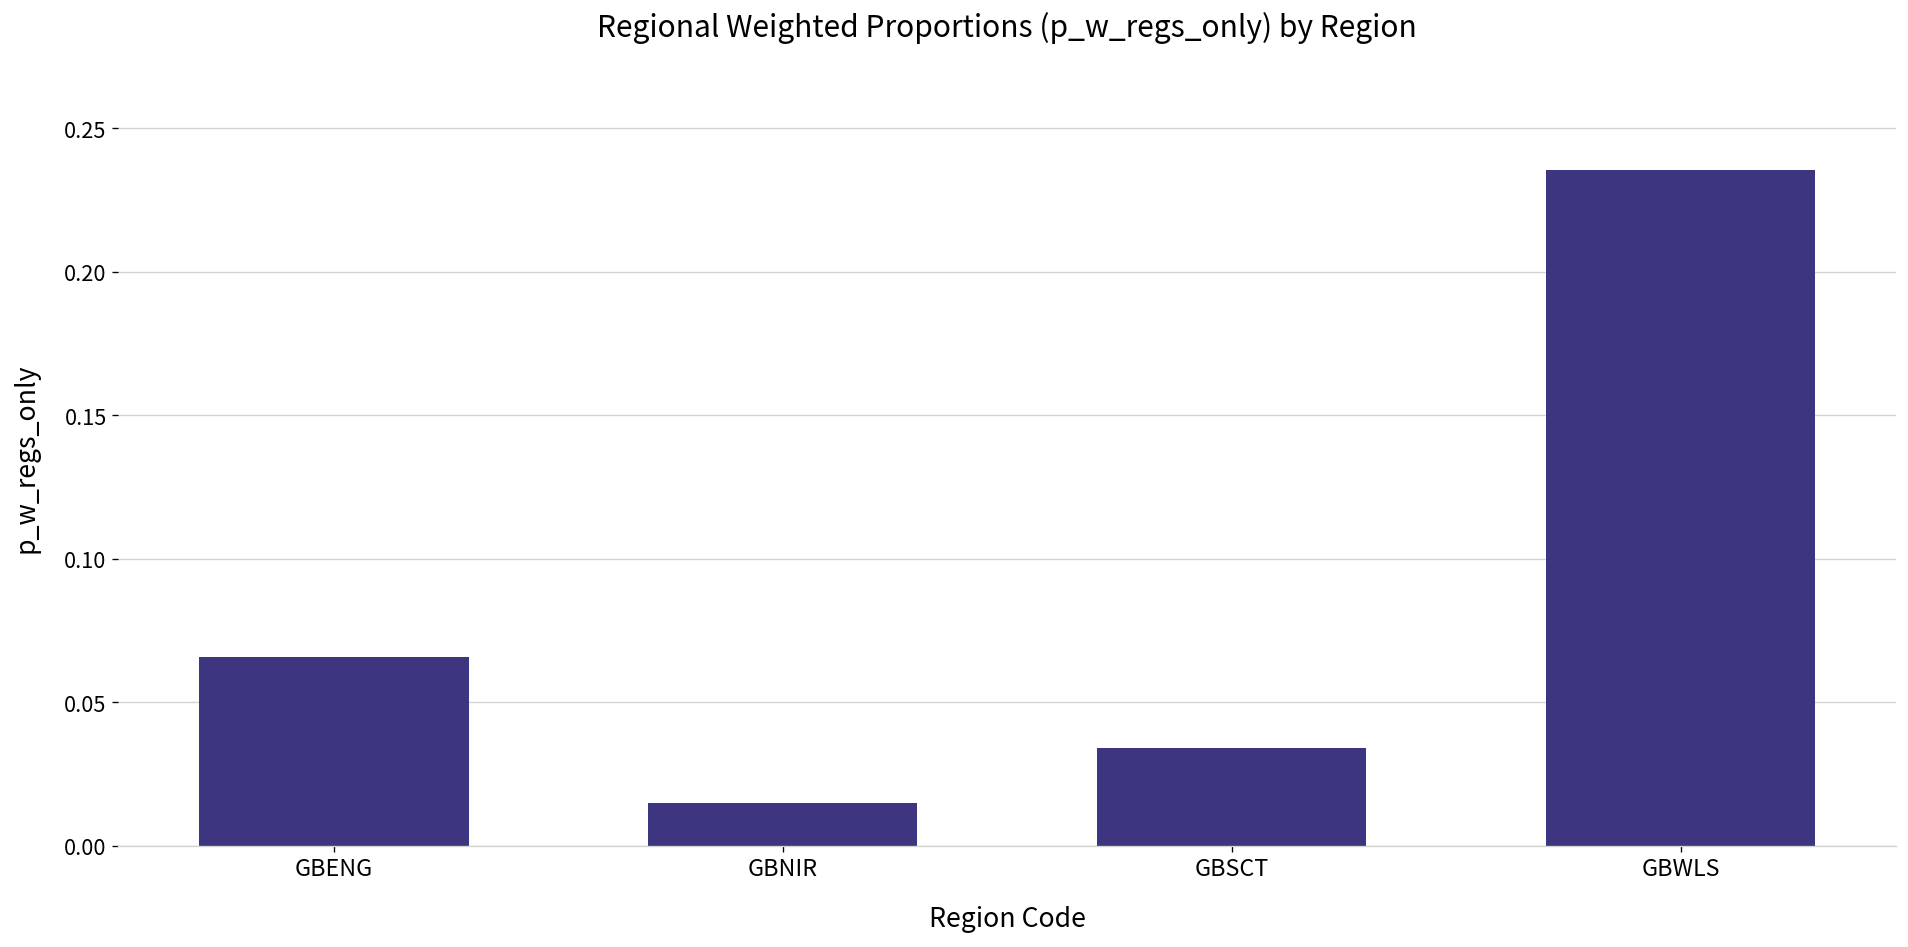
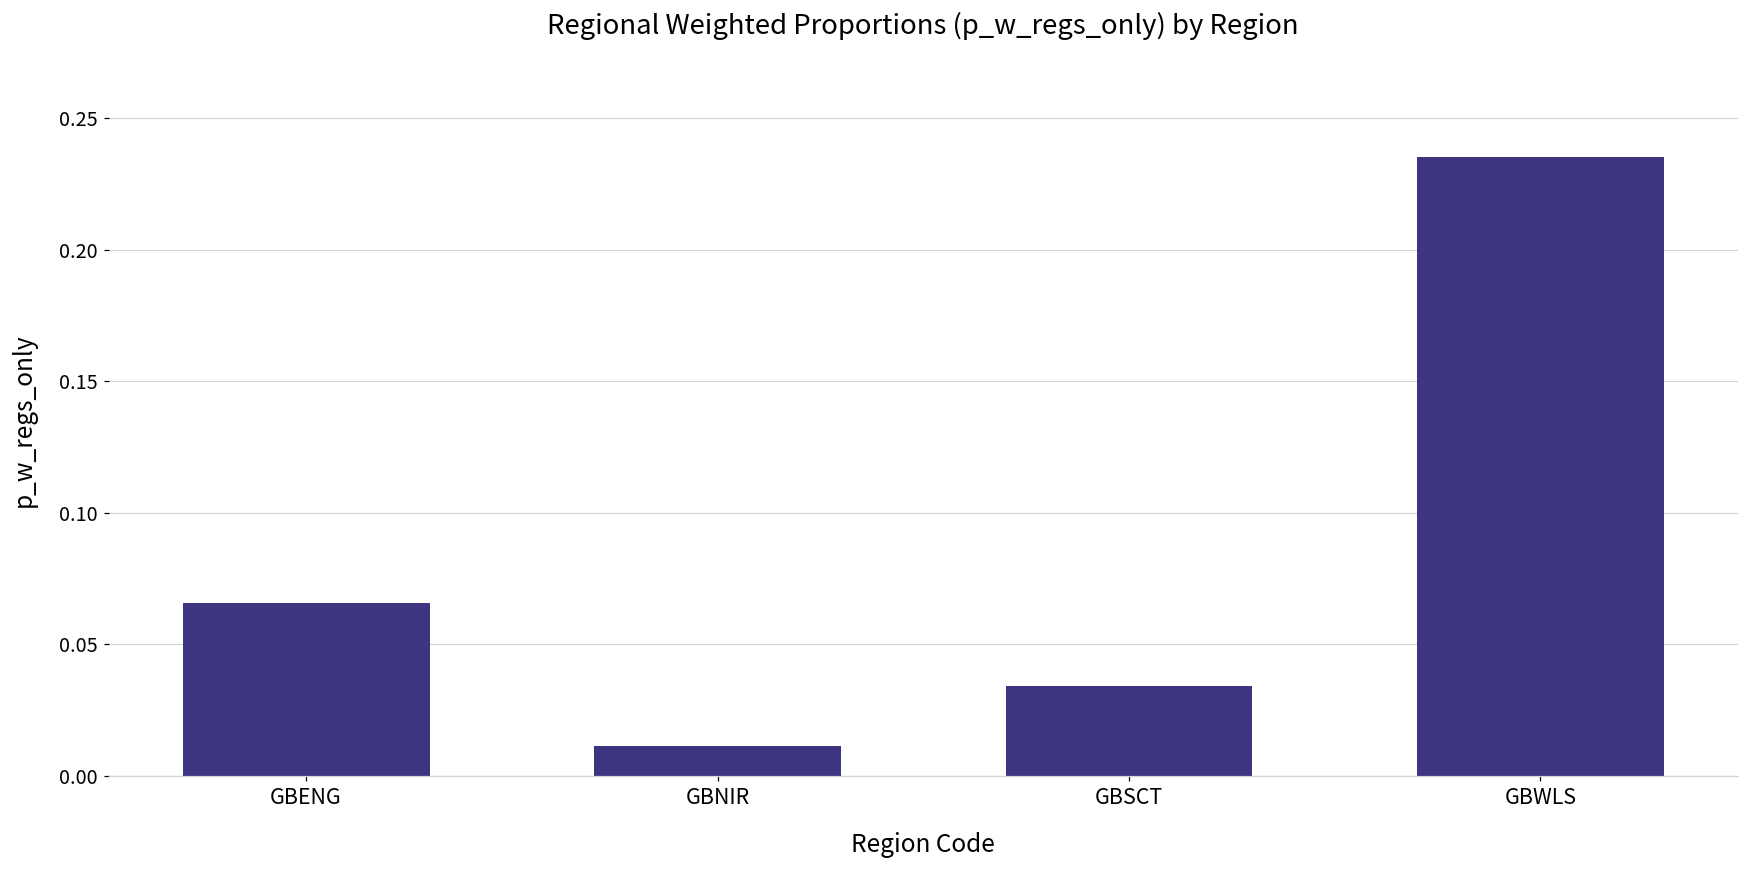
  {
    "GBENG": 0.066,
-   "GBNIR": 0.015,
+   "GBNIR": 0.011,
    "GBSCT": 0.034,
    "GBWLS": 0.235
  }
